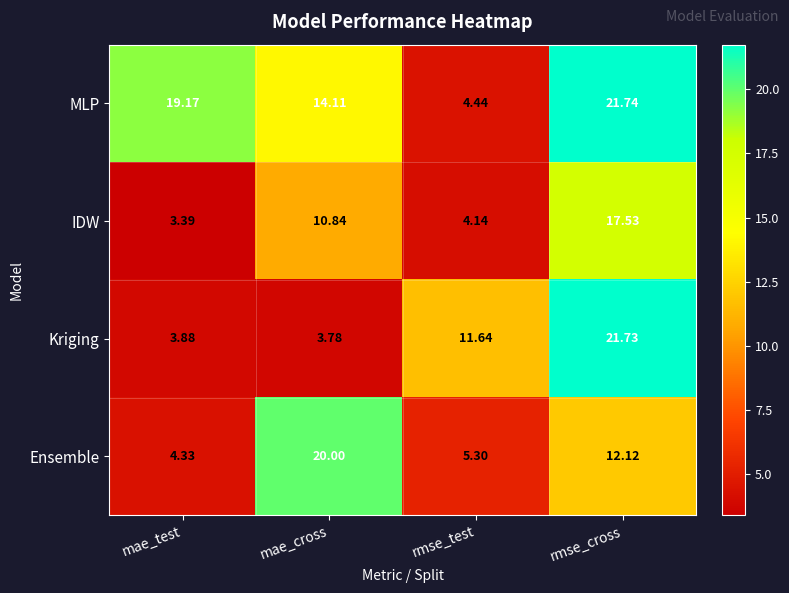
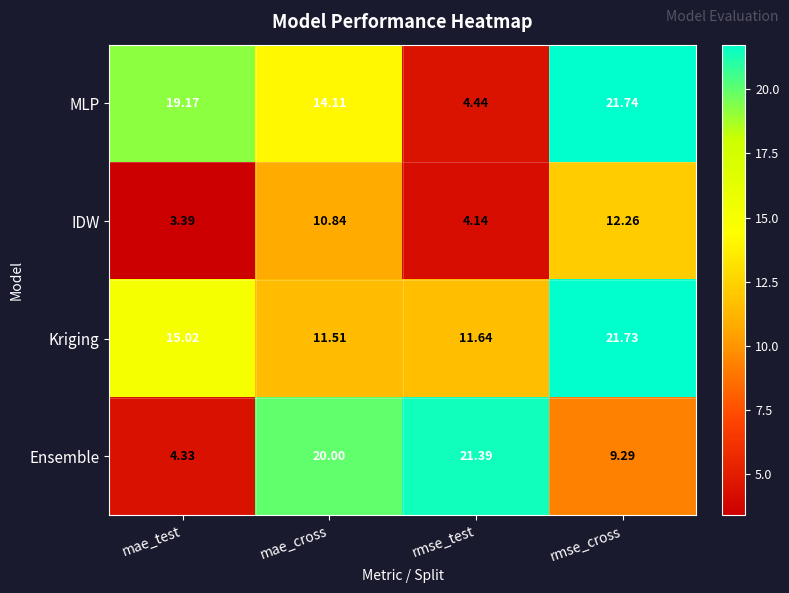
  {
    "MLP": {
      "mae_test": 19.17,
      "mae_cross": 14.11,
      "rmse_test": 4.44,
      "rmse_cross": 21.74
    },
    "IDW": {
      "mae_test": 3.39,
      "mae_cross": 10.84,
      "rmse_test": 4.14,
-     "rmse_cross": 17.53
+     "rmse_cross": 12.26
    },
    "Kriging": {
-     "mae_test": 3.88,
-     "mae_cross": 3.78,
+     "mae_test": 15.02,
+     "mae_cross": 11.51,
      "rmse_test": 11.64,
      "rmse_cross": 21.73
    },
    "Ensemble": {
      "mae_test": 4.33,
      "mae_cross": 20.00,
-     "rmse_test": 5.30,
-     "rmse_cross": 12.12
+     "rmse_test": 21.39,
+     "rmse_cross": 9.29
    }
  }
